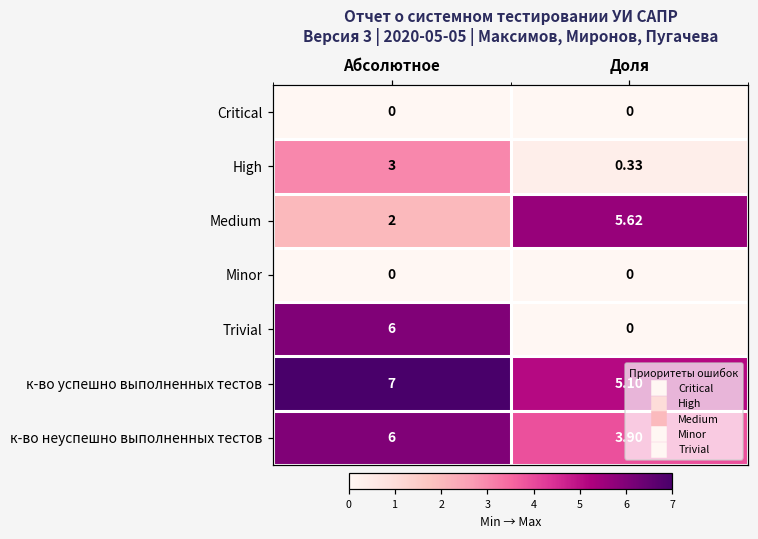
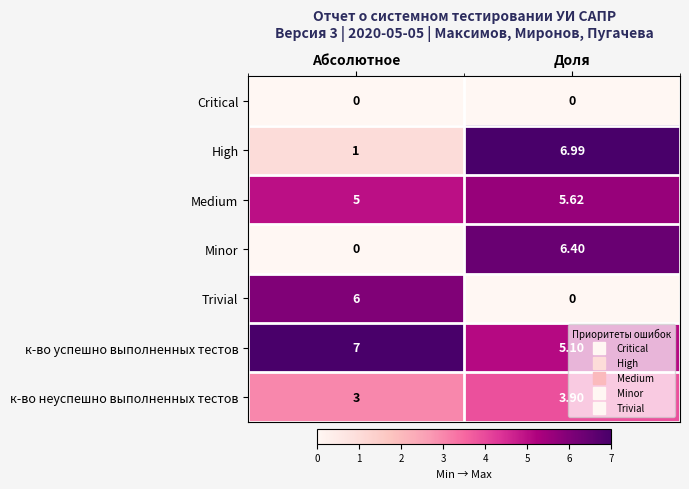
  {
    "Critical": {
      "Абсолютное": 0,
      "Доля": 0
    },
    "High": {
-     "Абсолютное": 3,
-     "Доля": 0.33
+     "Абсолютное": 1,
+     "Доля": 6.99
    },
    "Medium": {
-     "Абсолютное": 2,
+     "Абсолютное": 5,
      "Доля": 5.62
    },
    "Minor": {
      "Абсолютное": 0,
-     "Доля": 0
+     "Доля": 6.40
    },
    "Trivial": {
      "Абсолютное": 6,
      "Доля": 0
    },
    "к-во успешно выполненных тестов": {
      "Абсолютное": 7
    },
    "к-во неуспешно выполненных тестов": {
-     "Абсолютное": 6
+     "Абсолютное": 3
    }
  }
